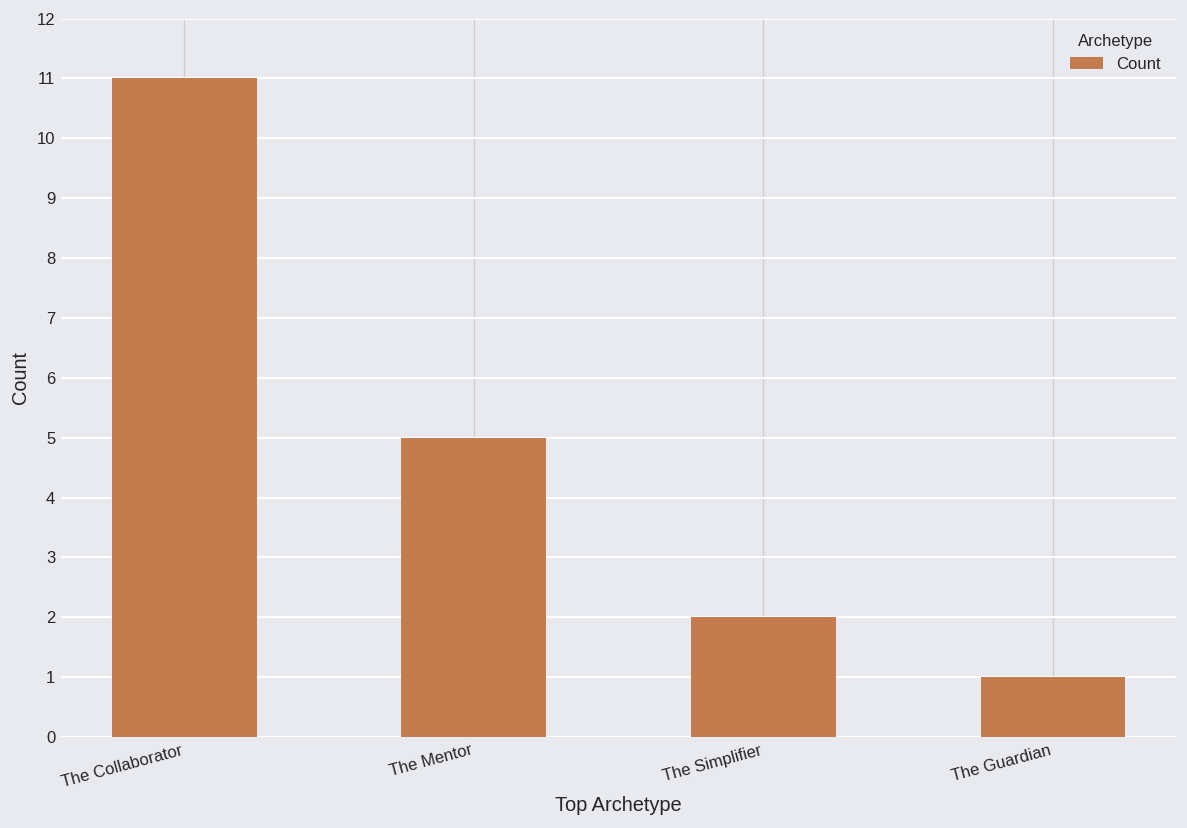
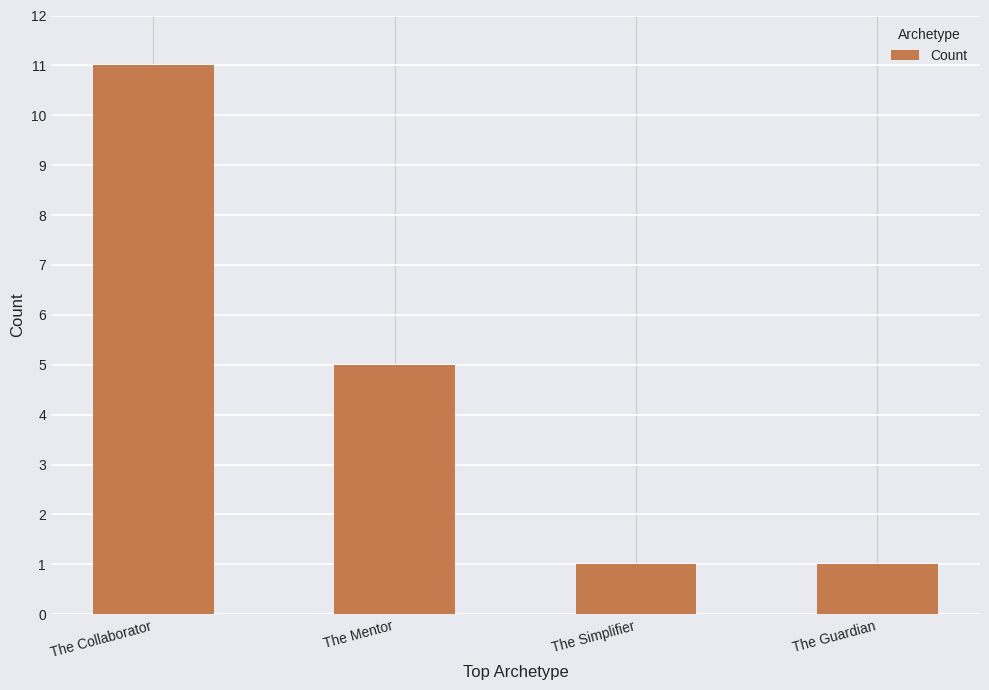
  {
    "The Collaborator": 11,
    "The Mentor": 5,
-   "The Simplifier": 2,
+   "The Simplifier": 1,
    "The Guardian": 1
  }
